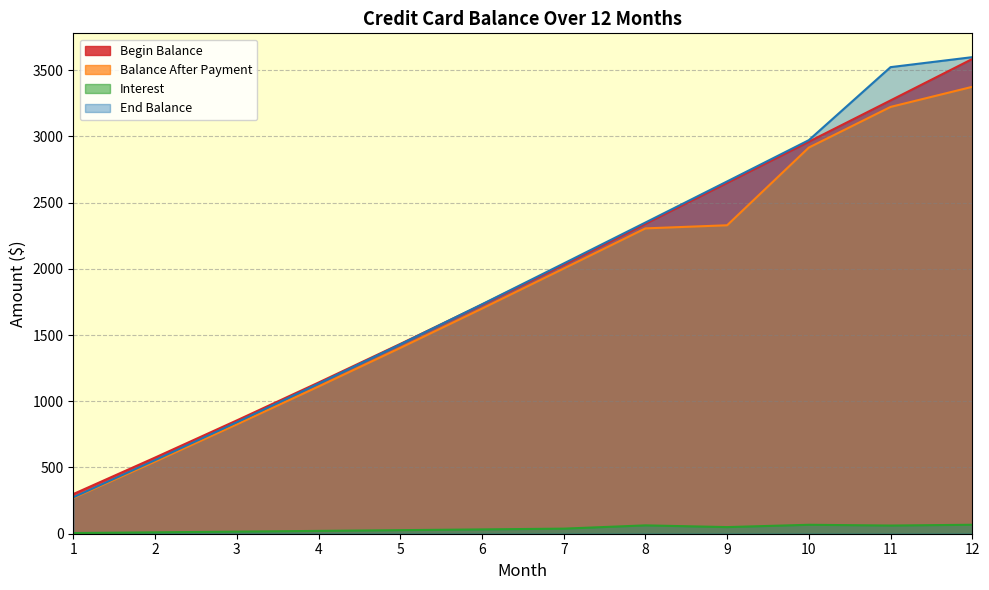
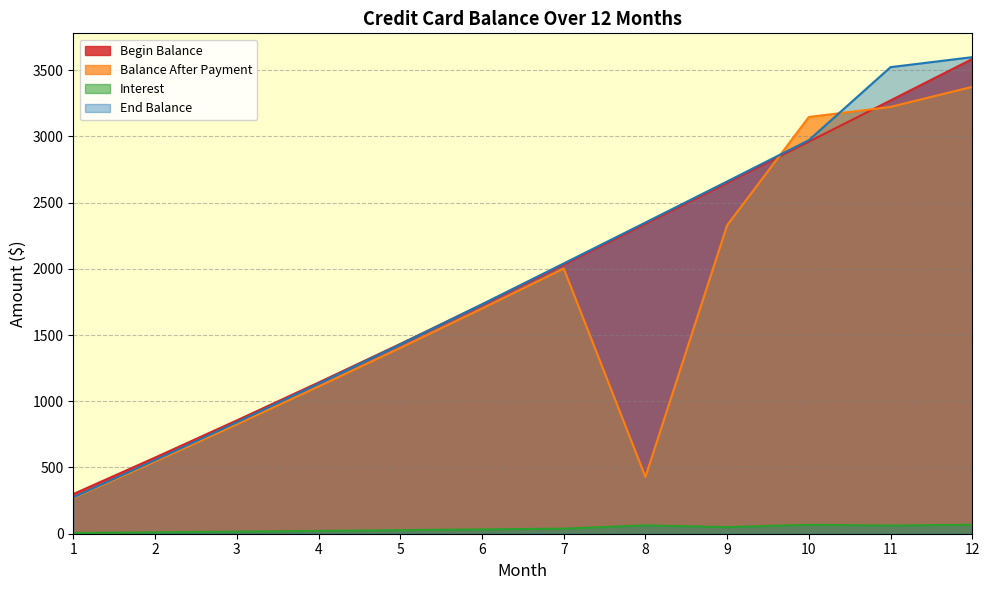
  {
    "Begin Balance": {
      "1": 300,
      "2": 580,
      "11": 3270
    },
    "Balance After Payment": {
      "4": 1110,
      "5": 1400,
      "6": 1700,
      "7": 2000,
-     "8": 2300,
+     "8": 430,
      "9": 2330,
-     "10": 2910,
+     "10": 3150,
      "11": 3220,
      "12": 3370
    },
    "Interest": {
      "1": 10,
      "2": 10,
      "3": 20,
      "4": 20,
      "5": 30,
      "6": 30,
      "7": 40,
      "8": 60,
      "9": 50,
      "10": 70,
      "11": 60,
      "12": 70
    },
    "End Balance": {
      "11": 3520
    }
  }
